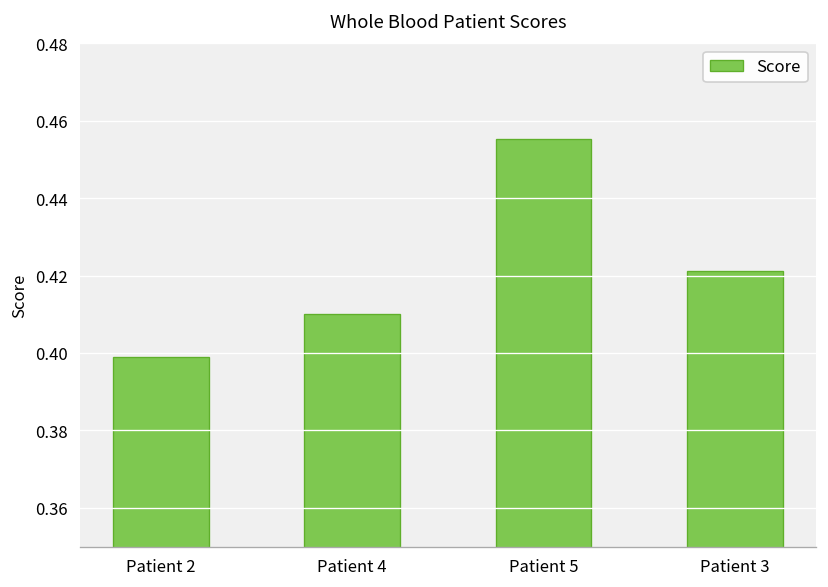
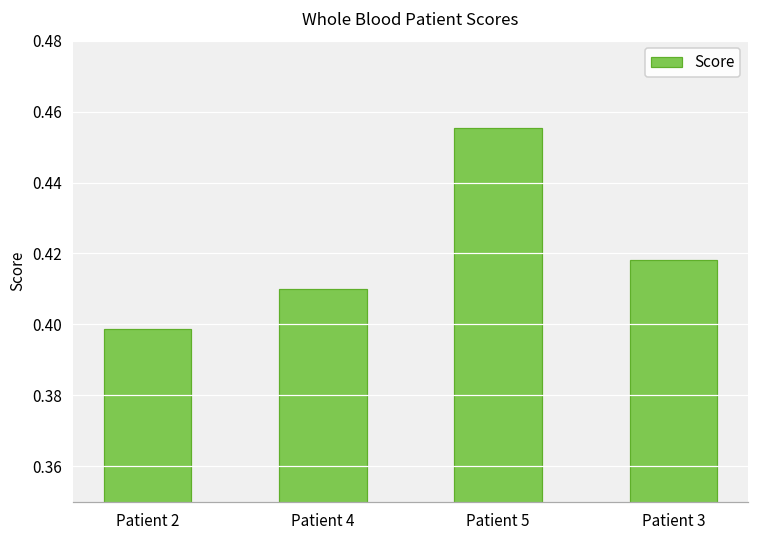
  {
    "Patient 2": 0.399,
    "Patient 4": 0.410,
    "Patient 5": 0.455,
-   "Patient 3": 0.421
+   "Patient 3": 0.418
  }
